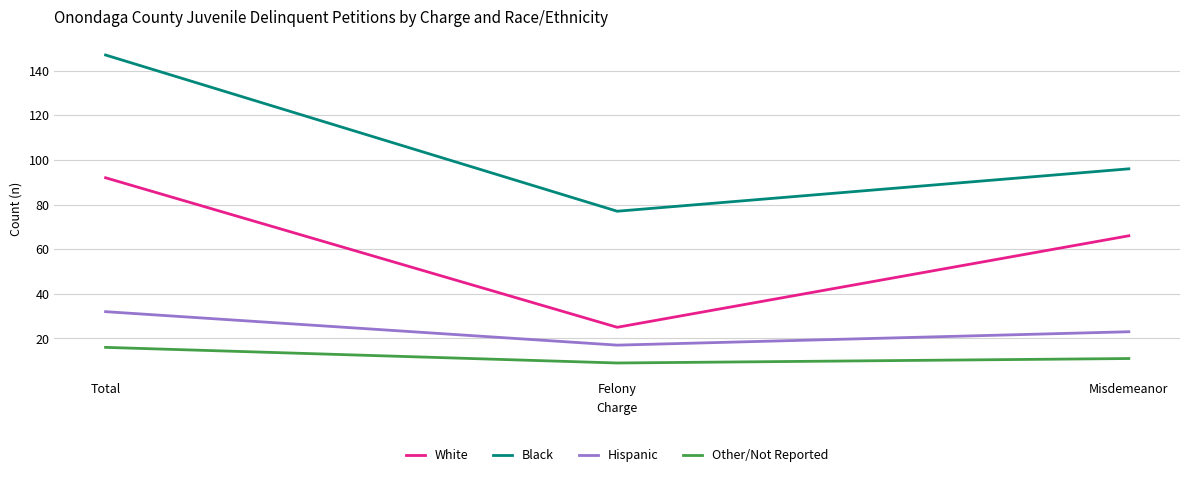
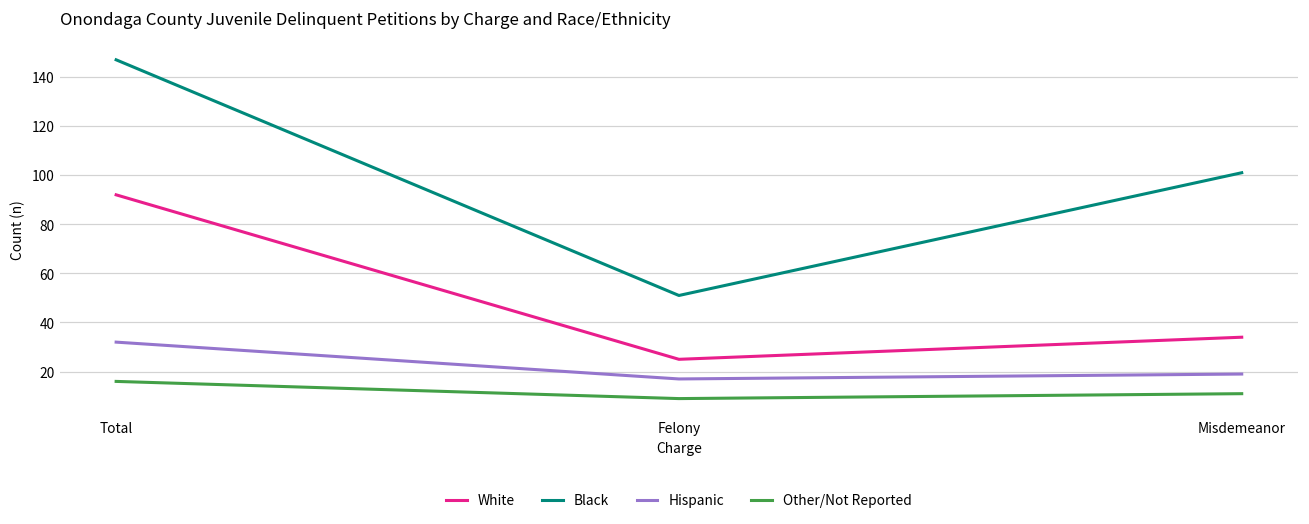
  {
    "White": {
      "Total": 92,
      "Felony": 25,
-     "Misdemeanor": 66
+     "Misdemeanor": 34
    },
    "Black": {
      "Total": 147,
-     "Felony": 77,
-     "Misdemeanor": 96
+     "Felony": 51,
+     "Misdemeanor": 101
    },
    "Hispanic": {
      "Total": 32,
      "Felony": 17,
-     "Misdemeanor": 23
+     "Misdemeanor": 19
    },
    "Other/Not Reported": {
      "Total": 16,
      "Felony": 9,
      "Misdemeanor": 11
    }
  }
